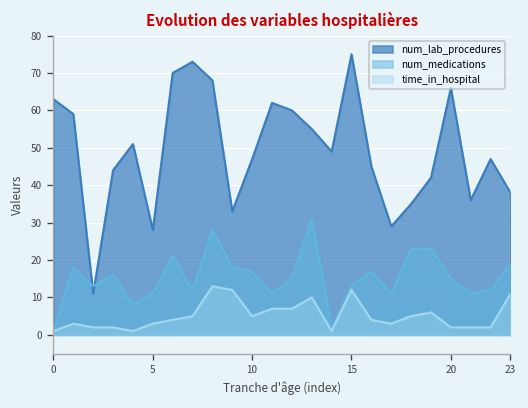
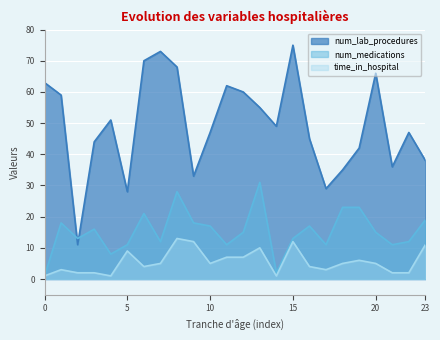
  {
    "num_lab_procedures": {
      "0": 63,
      "5": 28,
      "10": 47,
      "15": 75,
      "23": 38
    },
    "num_medications": {
      "5": 11,
      "10": 17,
      "15": 13,
      "20": 15,
      "23": 19
    },
    "time_in_hospital": {
-     "5": 3,
+     "5": 9,
      "10": 5,
      "15": 12,
-     "20": 2,
+     "20": 5,
      "23": 11
    }
  }
